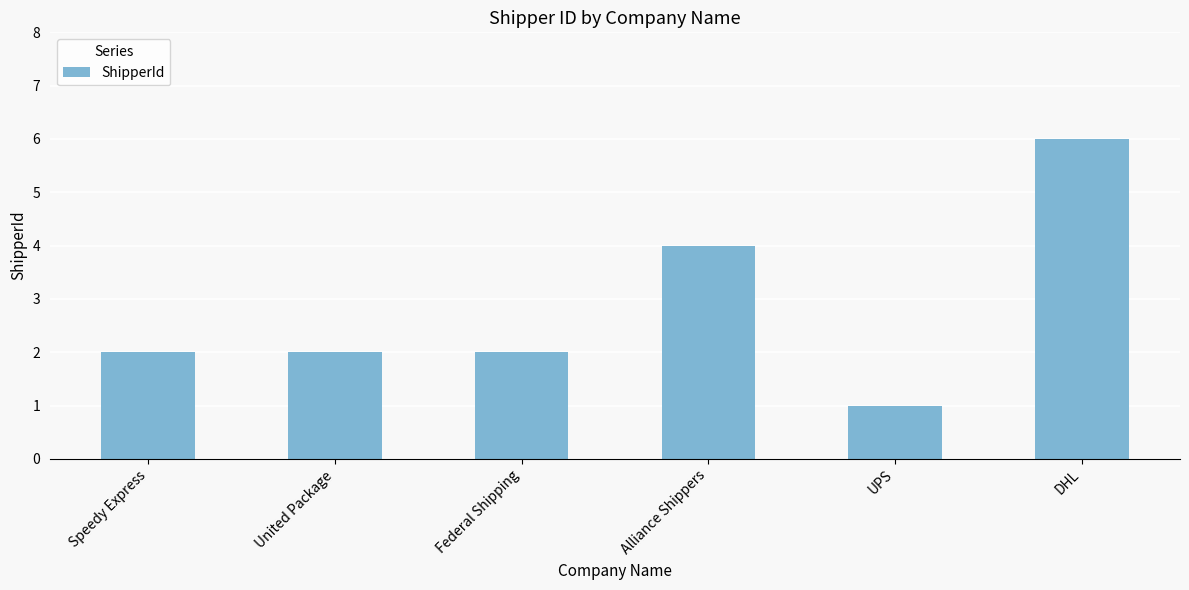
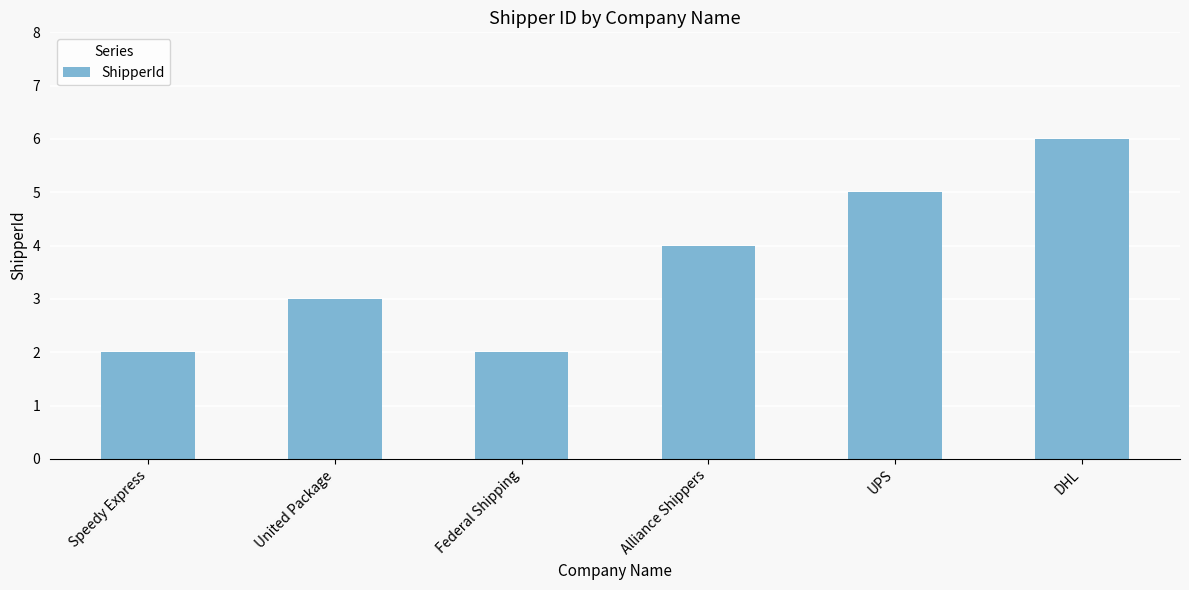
  {
    "Speedy Express": 2,
-   "United Package": 2,
+   "United Package": 3,
    "Federal Shipping": 2,
    "Alliance Shippers": 4,
-   "UPS": 1,
+   "UPS": 5,
    "DHL": 6
  }
